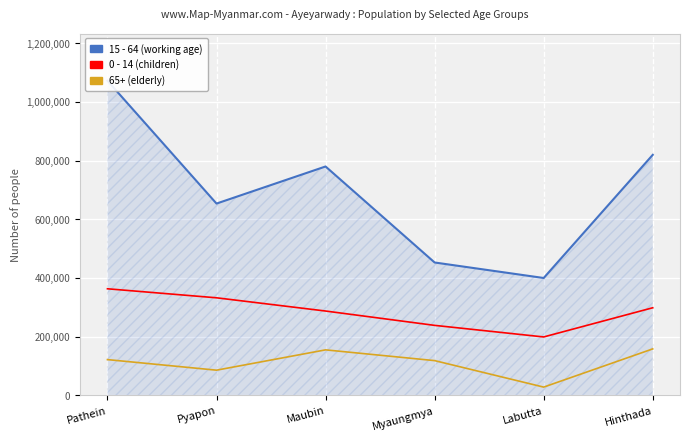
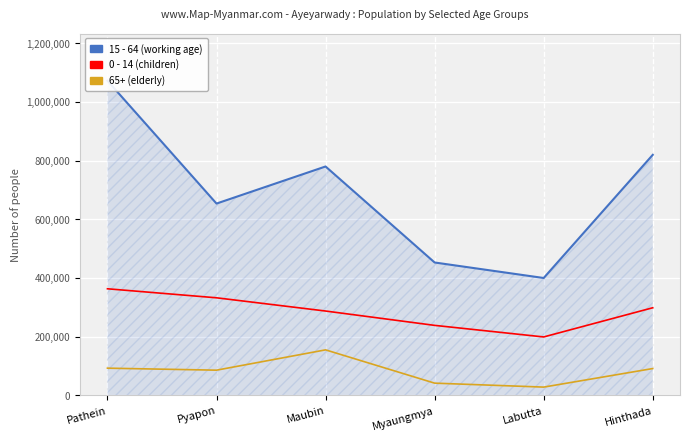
  {
    "15 - 64 (working age)": {
      "Pyapon": "650,000",
      "Maubin": "780,000",
      "Myaungmya": "450,000",
      "Labutta": "400,000",
      "Hinthada": "820,000"
    },
    "0 - 14 (children)": {
      "Pathein": "360,000",
      "Pyapon": "330,000",
      "Maubin": "290,000",
      "Myaungmya": "240,000",
      "Labutta": "200,000",
      "Hinthada": "300,000"
    },
    "65+ (elderly)": {
-     "Pathein": "120,000",
+     "Pathein": "90,000",
      "Pyapon": "90,000",
      "Maubin": "150,000",
-     "Myaungmya": "120,000",
+     "Myaungmya": "40,000",
      "Labutta": "30,000",
-     "Hinthada": "160,000"
+     "Hinthada": "90,000"
    }
  }
